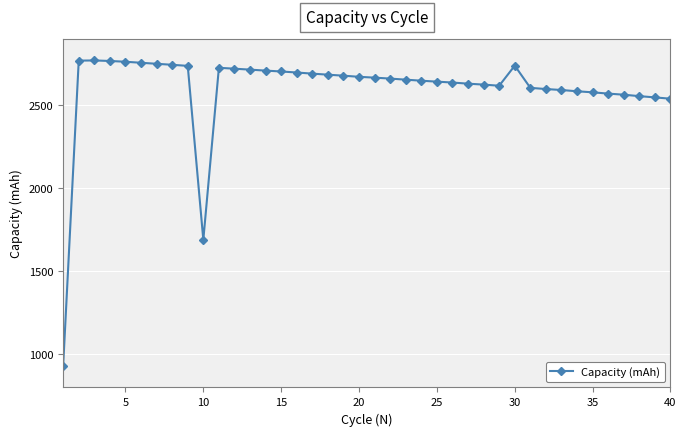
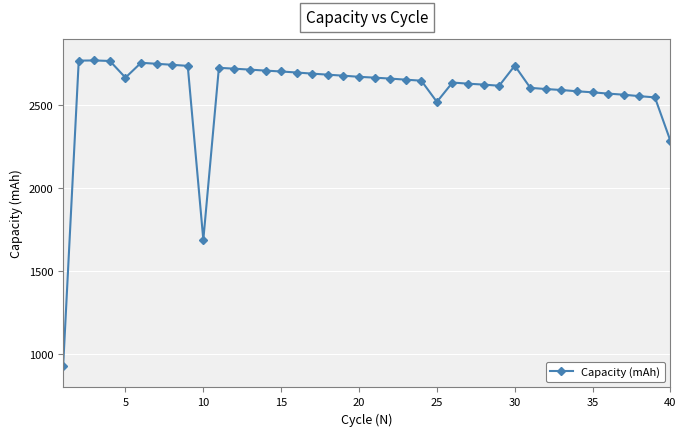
  {
-   "5": 2760,
+   "5": 2670,
    "10": 1690,
    "15": 2700,
    "20": 2670,
-   "25": 2640,
+   "25": 2520,
    "30": 2740,
    "35": 2580,
-   "40": 2540
+   "40": 2290
  }
